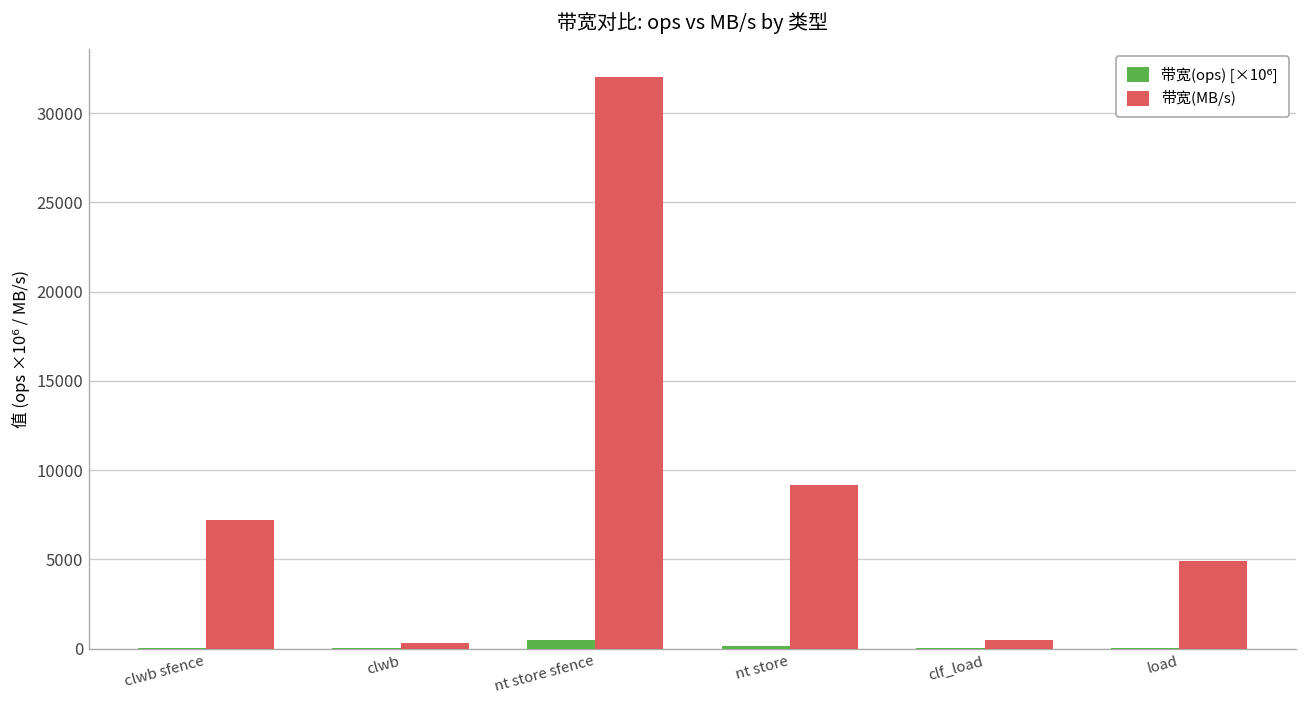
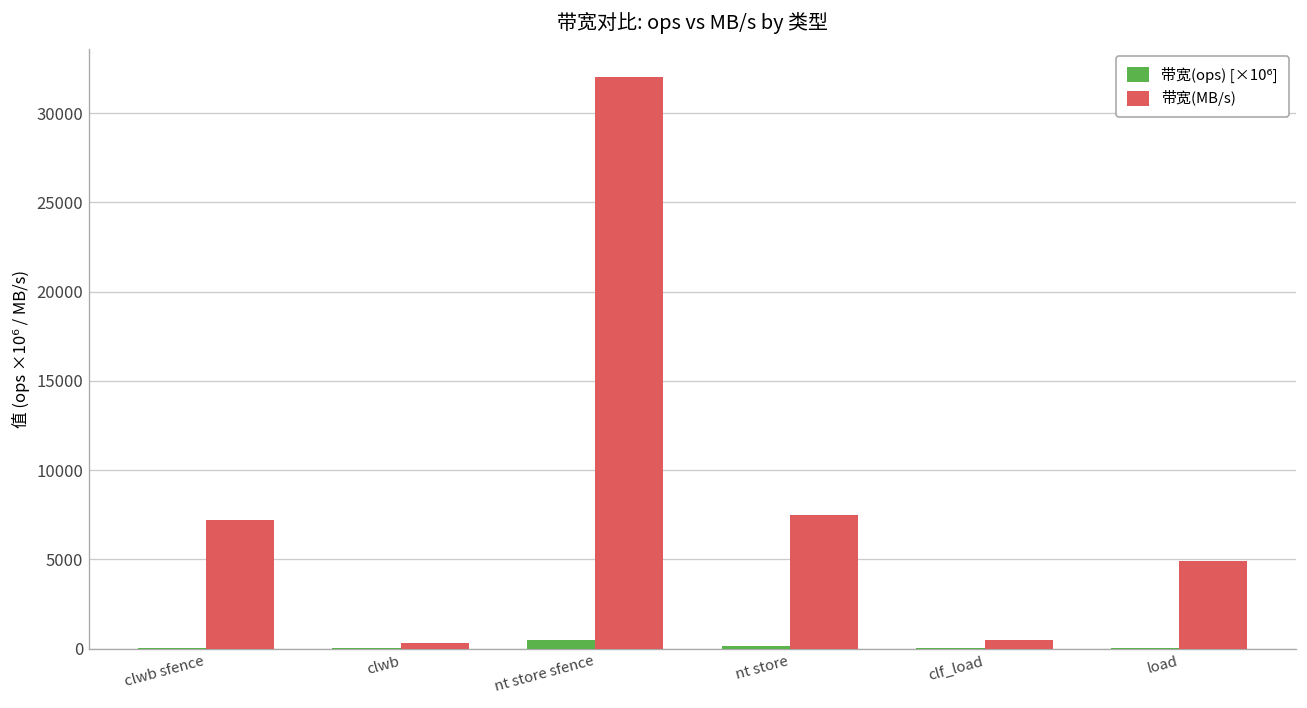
  {
    "带宽(ops) [×10⁶]": {
      "nt store sfence": 500
    },
    "带宽(MB/s)": {
      "clwb sfence": 7200,
      "clwb": 300,
      "nt store sfence": 32000,
-     "nt store": 9100,
+     "nt store": 7500,
      "clf_load": 500,
      "load": 4900
    }
  }
